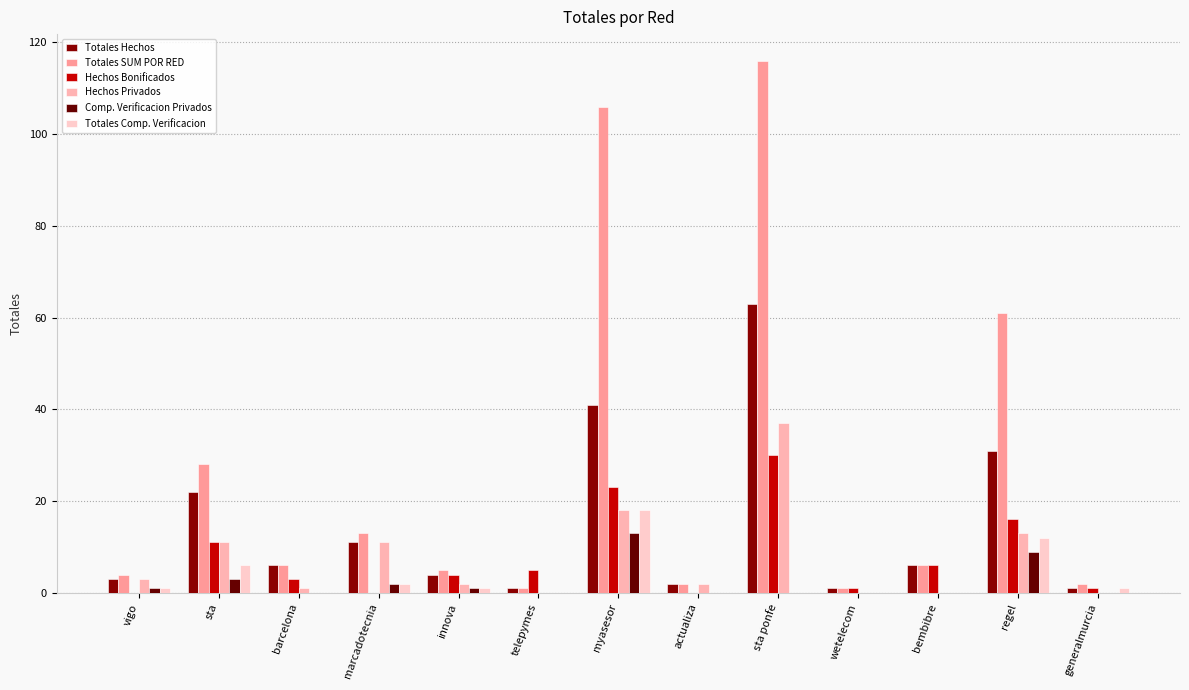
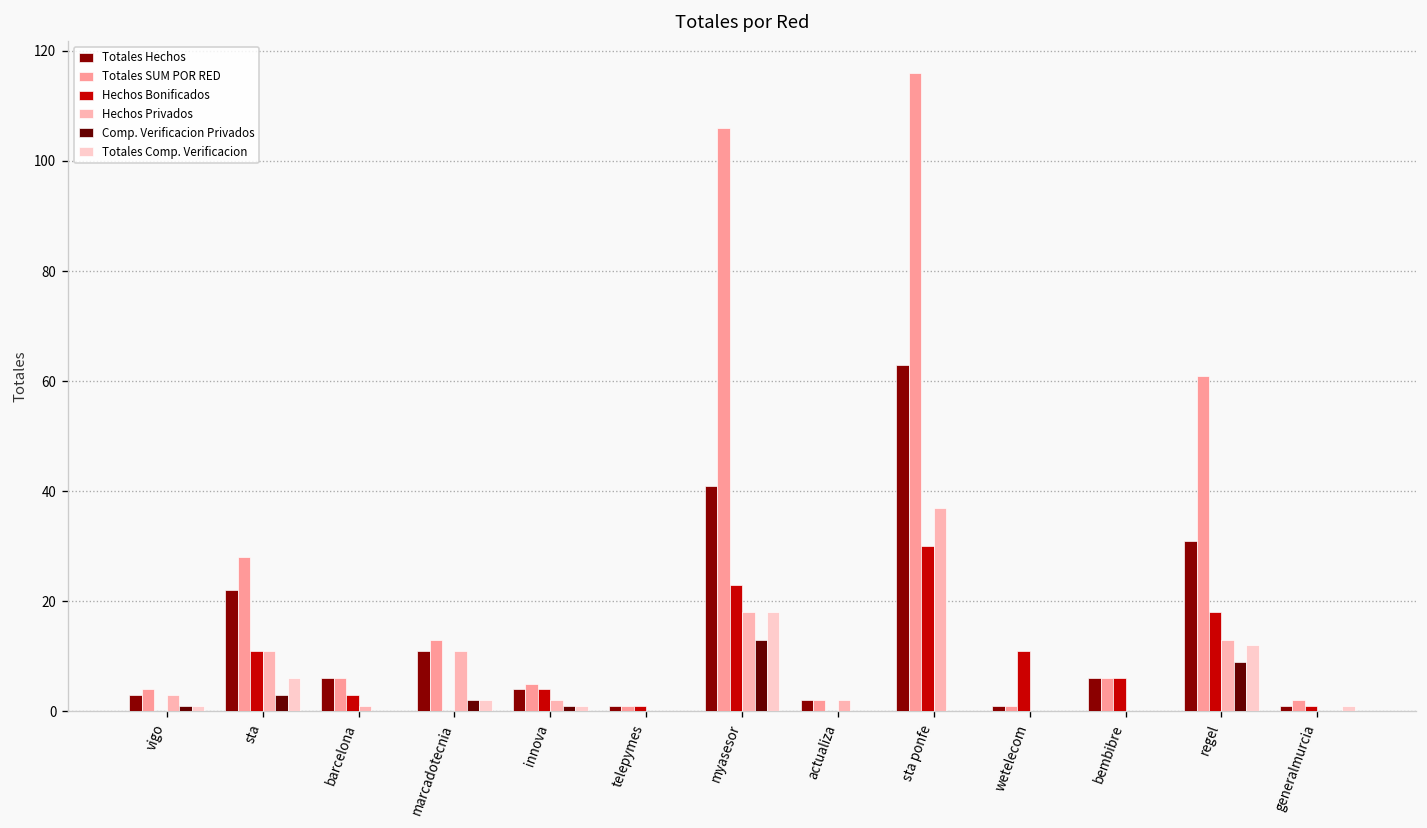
  {
    "Hechos Bonificados": {
      "vigo": 0,
      "sta": 11,
      "barcelona": 3,
      "marcadotecnia": 0,
      "innova": 4,
-     "telepymes": 5,
+     "telepymes": 1,
      "myasesor": 23,
      "actualiza": 0,
      "sta ponfe": 30,
-     "wetelecom": 1,
+     "wetelecom": 11,
      "bembibre": 6,
-     "regel": 16,
+     "regel": 18,
      "generalmurcia": 1
    }
  }
